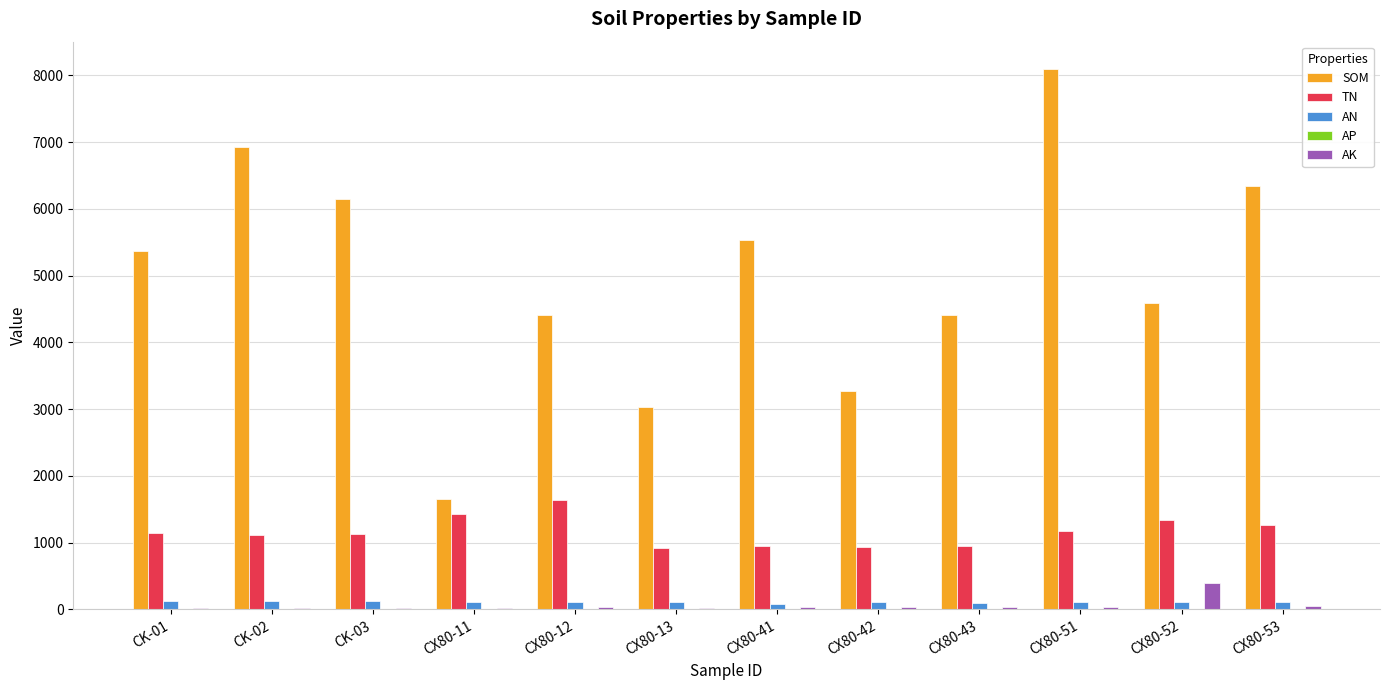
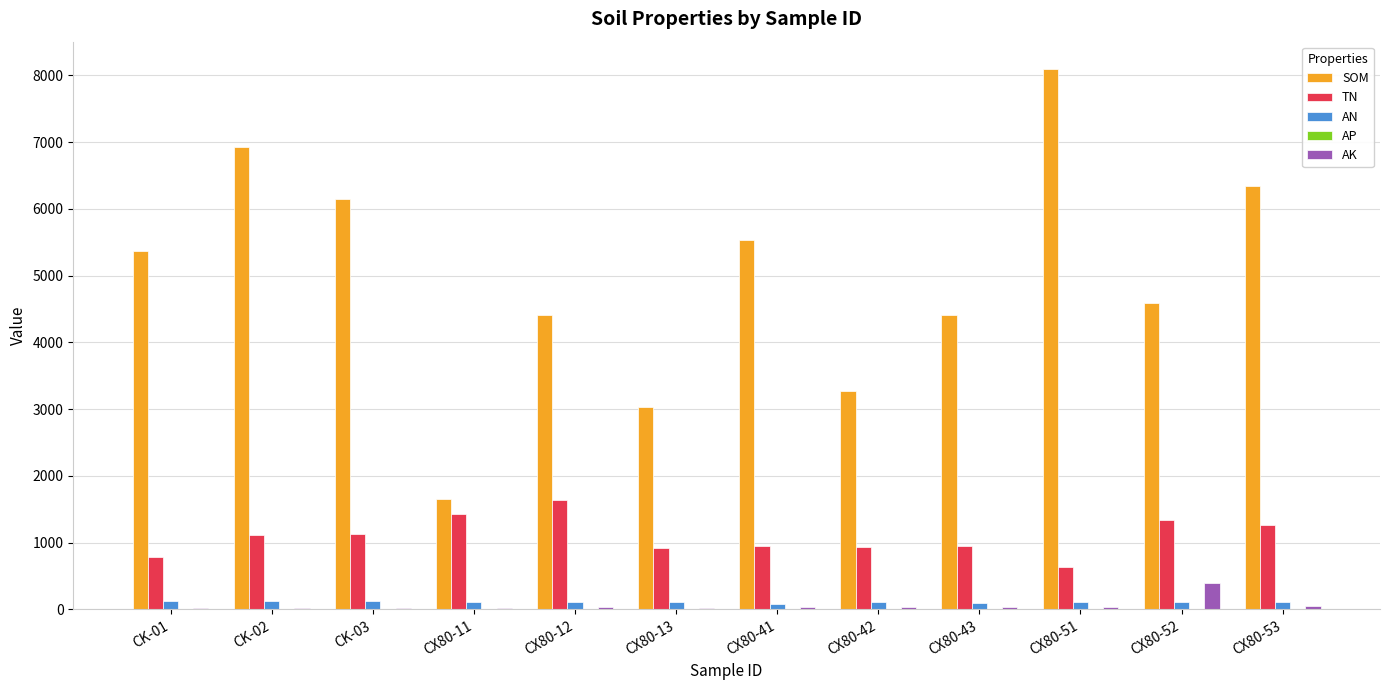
  {
    "SOM": {
      "CK-01": 5400,
      "CK-02": 6900,
      "CK-03": 6200,
      "CX80-11": 1700,
      "CX80-12": 4400,
      "CX80-13": 3000,
      "CX80-41": 5500,
      "CX80-42": 3300,
      "CX80-43": 4400,
      "CX80-51": 8100,
      "CX80-52": 4600,
      "CX80-53": 6400
    },
    "TN": {
-     "CK-01": 1100,
+     "CK-01": 800,
      "CK-02": 1100,
      "CK-03": 1100,
      "CX80-11": 1400,
      "CX80-12": 1600,
      "CX80-13": 900,
      "CX80-41": 1000,
      "CX80-42": 900,
      "CX80-43": 900,
-     "CX80-51": 1200,
+     "CX80-51": 600,
      "CX80-52": 1300,
      "CX80-53": 1300
    },
    "AN": {
      "CK-01": 100,
      "CK-02": 100,
      "CK-03": 100,
      "CX80-11": 100,
      "CX80-12": 100,
      "CX80-13": 100,
      "CX80-41": 100,
      "CX80-42": 100,
      "CX80-43": 100,
      "CX80-51": 100,
      "CX80-52": 100,
      "CX80-53": 100
    },
    "AK": {
      "CX80-42": 0,
      "CX80-51": 0,
      "CX80-52": 400,
      "CX80-53": 0
    }
  }
